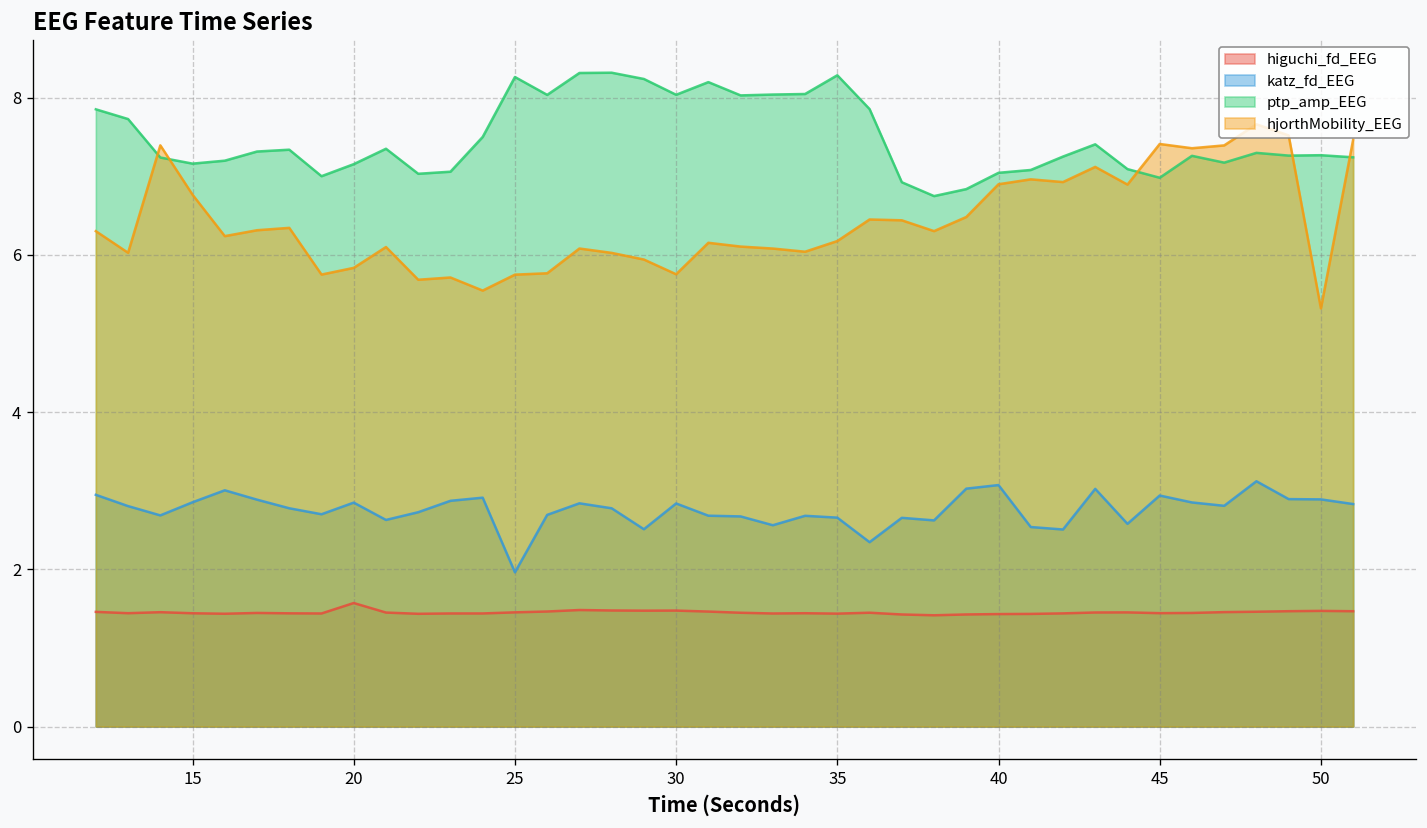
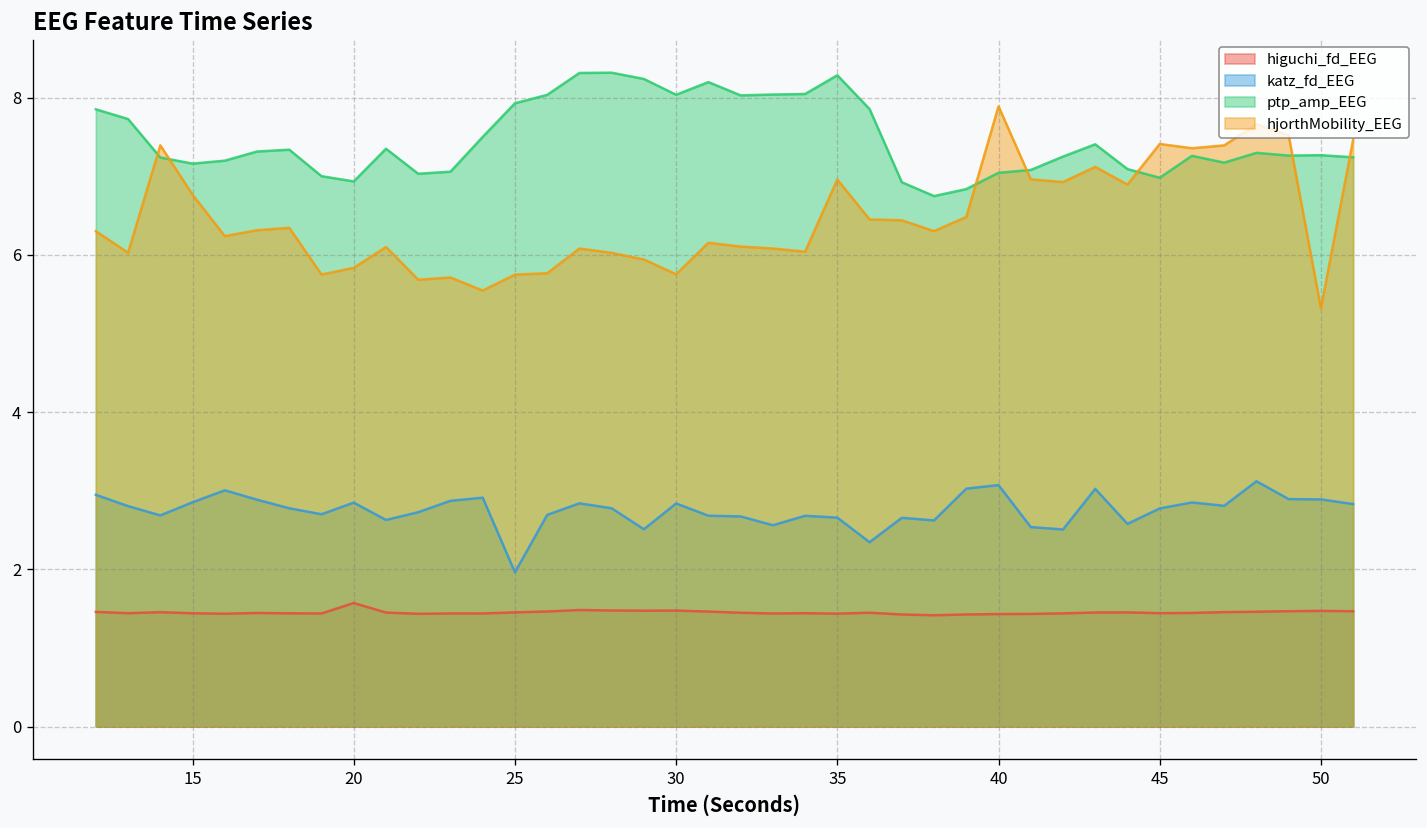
  {
    "higuchi_fd_EEG": {
      "15": 1.4,
      "20": 1.6,
      "25": 1.5,
      "30": 1.5,
      "35": 1.4,
      "40": 1.4,
      "45": 1.4,
      "50": 1.5
    },
    "katz_fd_EEG": {
      "15": 2.9,
      "20": 2.8,
      "25": 2.0,
      "30": 2.8,
      "35": 2.7,
      "40": 3.1,
-     "45": 2.9,
+     "45": 2.8,
      "50": 2.9
    },
    "ptp_amp_EEG": {
      "15": 7.2,
-     "20": 7.2,
-     "25": 8.3,
+     "20": 6.9,
+     "25": 7.9,
      "30": 8.0,
      "35": 8.3,
      "40": 7.0,
      "45": 7.0,
      "50": 7.3
    },
    "hjorthMobility_EEG": {
      "15": 6.8,
      "20": 5.8,
      "25": 5.7,
      "30": 5.8,
-     "35": 6.2,
-     "40": 6.9,
+     "35": 7.0,
+     "40": 7.9,
      "45": 7.4,
      "50": 5.3
    }
  }
